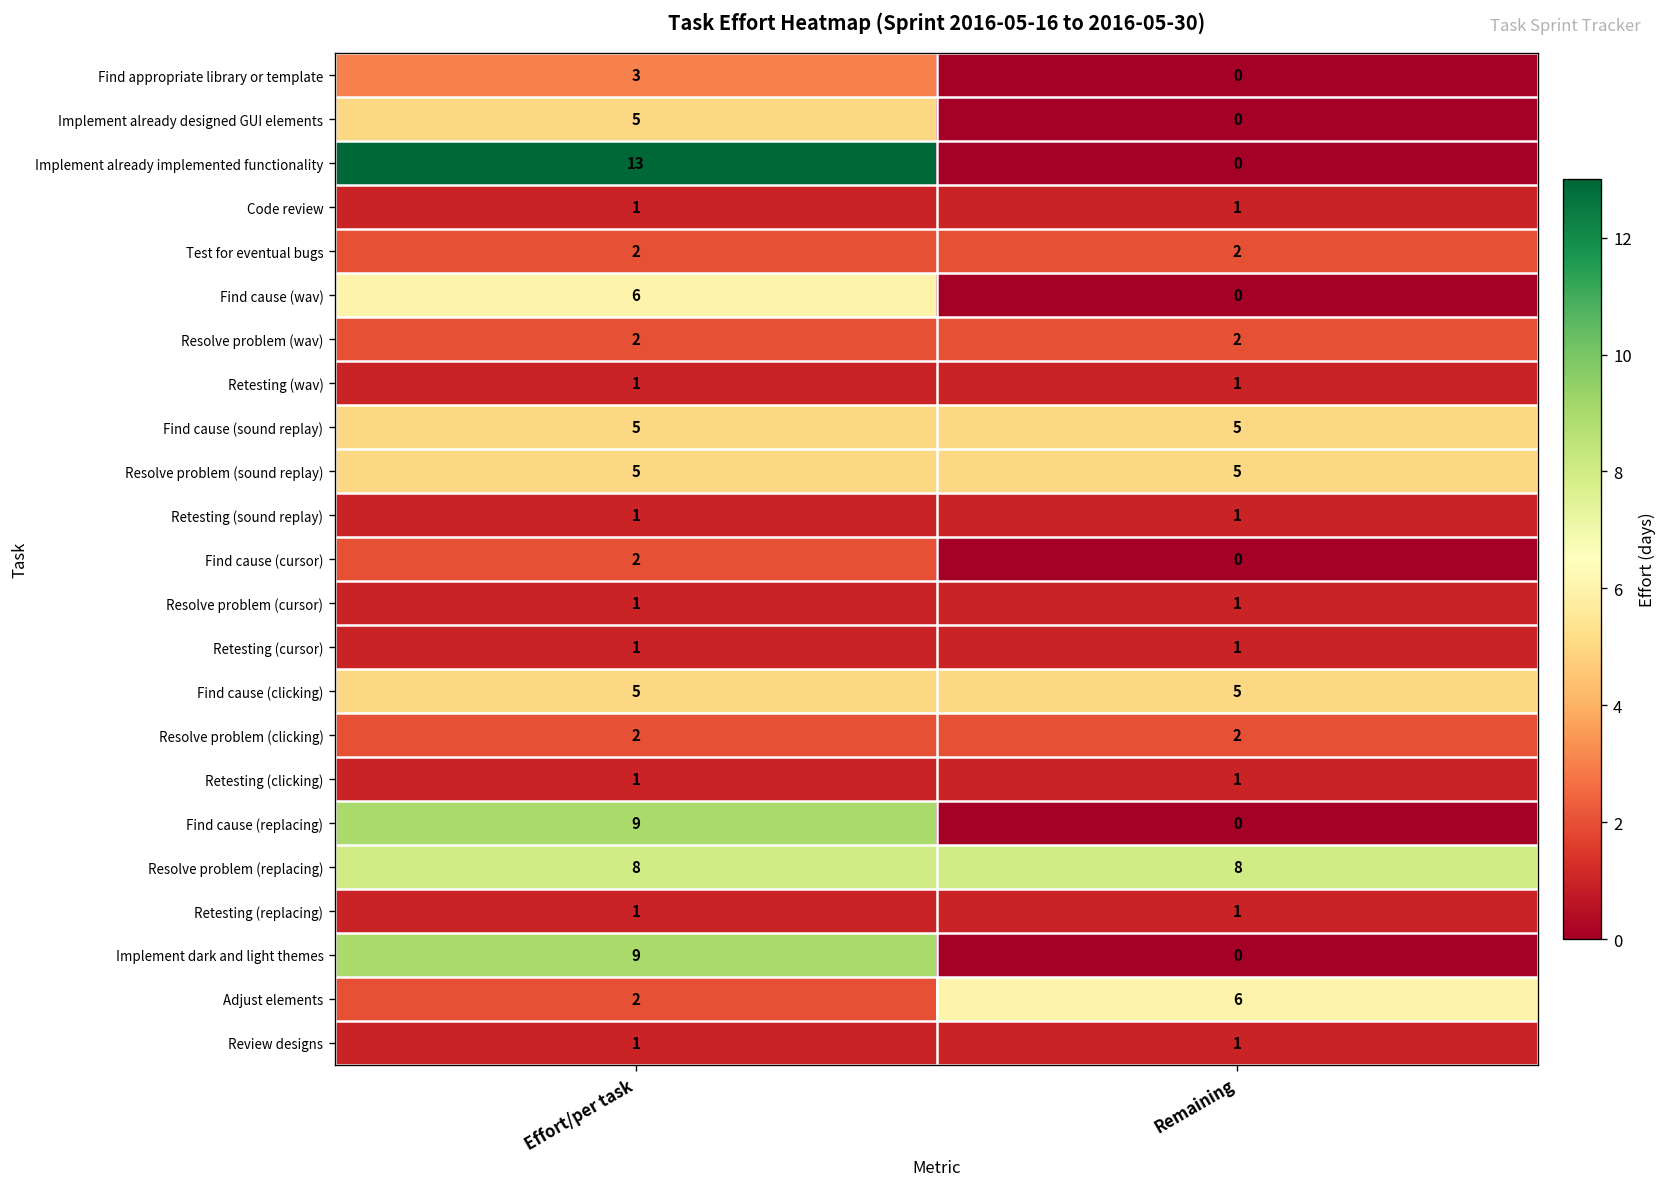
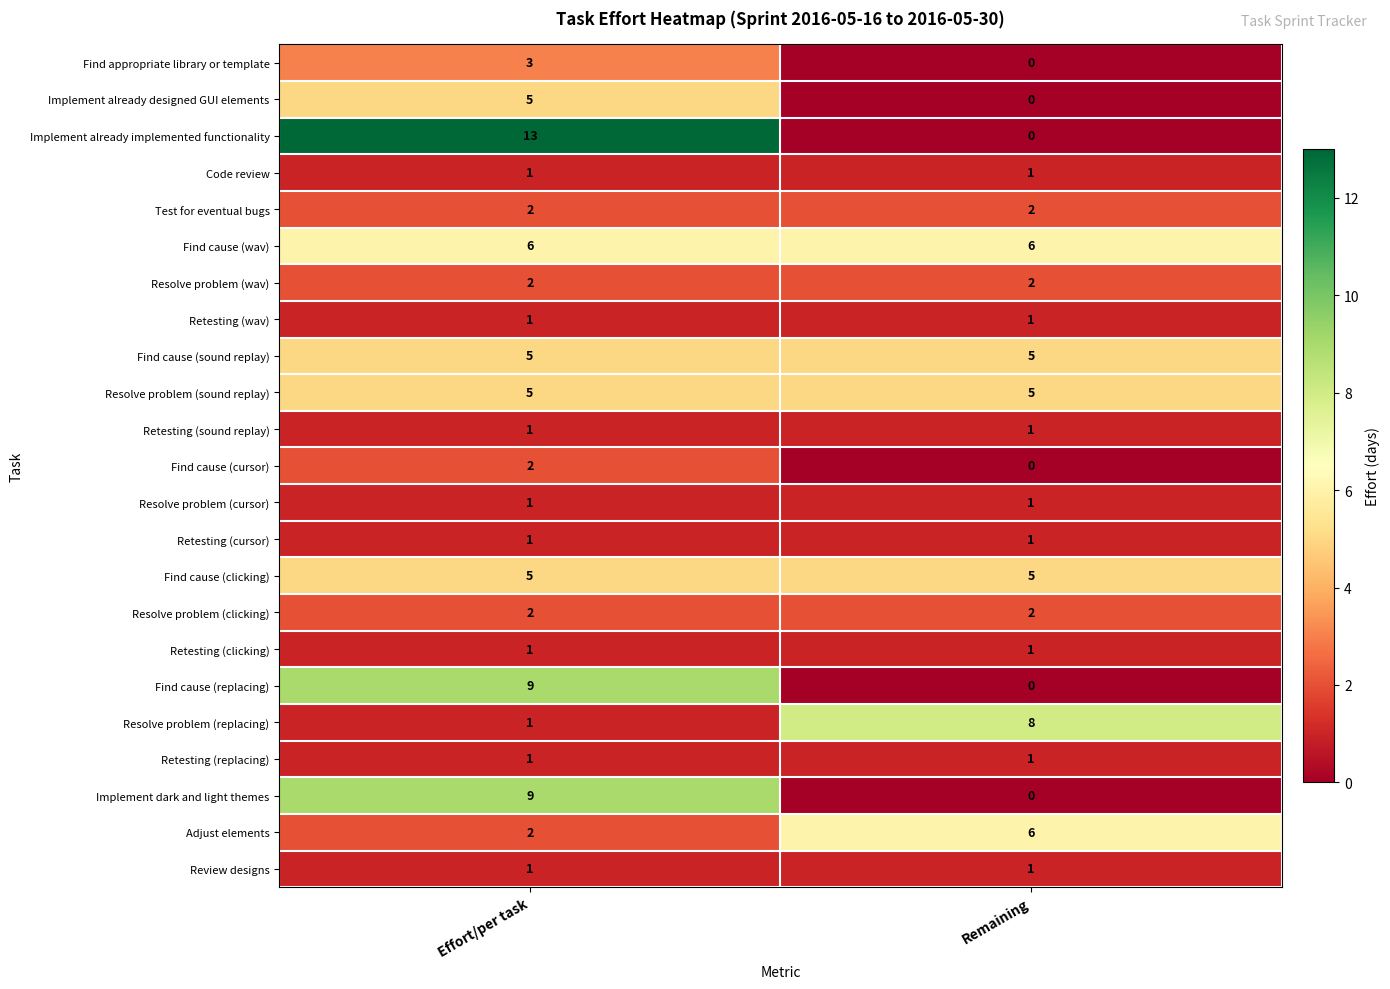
  {
    "Find appropriate library or template": {
      "Effort/per task": 3,
      "Remaining": 0
    },
    "Implement already designed GUI elements": {
      "Effort/per task": 5,
      "Remaining": 0
    },
    "Implement already implemented functionality": {
      "Effort/per task": 13,
      "Remaining": 0
    },
    "Code review": {
      "Effort/per task": 1,
      "Remaining": 1
    },
    "Test for eventual bugs": {
      "Effort/per task": 2,
      "Remaining": 2
    },
    "Find cause (wav)": {
      "Effort/per task": 6,
-     "Remaining": 0
+     "Remaining": 6
    },
    "Resolve problem (wav)": {
      "Effort/per task": 2,
      "Remaining": 2
    },
    "Retesting (wav)": {
      "Effort/per task": 1,
      "Remaining": 1
    },
    "Find cause (sound replay)": {
      "Effort/per task": 5,
      "Remaining": 5
    },
    "Resolve problem (sound replay)": {
      "Effort/per task": 5,
      "Remaining": 5
    },
    "Retesting (sound replay)": {
      "Effort/per task": 1,
      "Remaining": 1
    },
    "Find cause (cursor)": {
      "Effort/per task": 2,
      "Remaining": 0
    },
    "Resolve problem (cursor)": {
      "Effort/per task": 1,
      "Remaining": 1
    },
    "Retesting (cursor)": {
      "Effort/per task": 1,
      "Remaining": 1
    },
    "Find cause (clicking)": {
      "Effort/per task": 5,
      "Remaining": 5
    },
    "Resolve problem (clicking)": {
      "Effort/per task": 2,
      "Remaining": 2
    },
    "Retesting (clicking)": {
      "Effort/per task": 1,
      "Remaining": 1
    },
    "Find cause (replacing)": {
      "Effort/per task": 9,
      "Remaining": 0
    },
    "Resolve problem (replacing)": {
-     "Effort/per task": 8,
+     "Effort/per task": 1,
      "Remaining": 8
    },
    "Retesting (replacing)": {
      "Effort/per task": 1,
      "Remaining": 1
    },
    "Implement dark and light themes": {
      "Effort/per task": 9,
      "Remaining": 0
    },
    "Adjust elements": {
      "Effort/per task": 2,
      "Remaining": 6
    },
    "Review designs": {
      "Effort/per task": 1,
      "Remaining": 1
    }
  }
